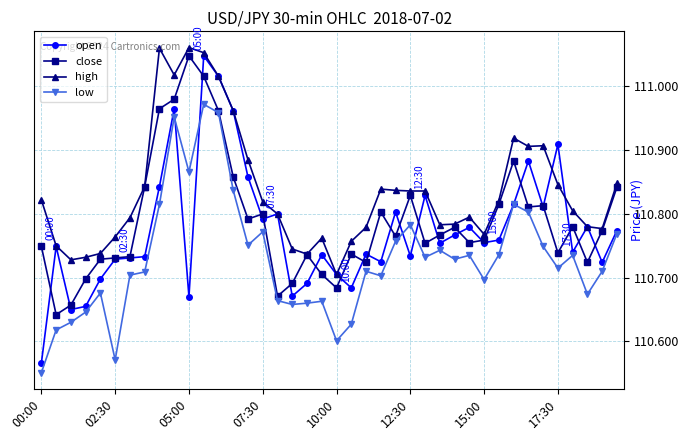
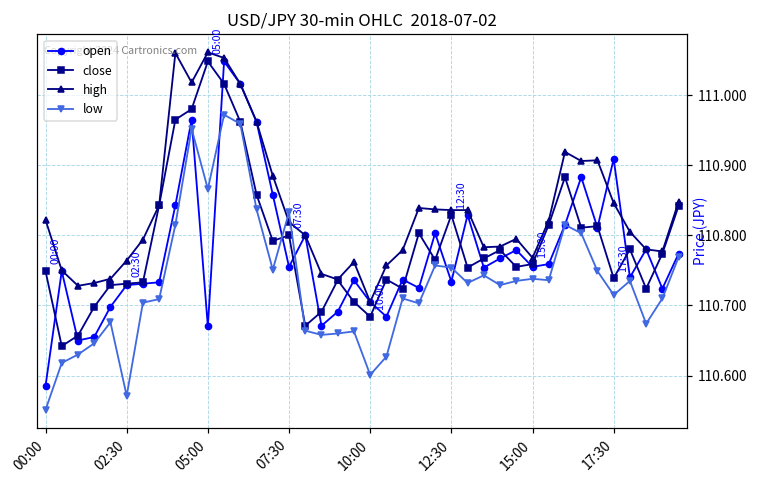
  {
    "open": {
-     "00:00": 110.57,
+     "00:00": 110.59,
      "05:00": 110.67,
-     "07:30": 110.79,
+     "07:30": 110.76,
      "12:30": 110.73,
      "17:30": 110.91
    },
    "low": {
      "00:00": 110.55,
      "02:30": 110.57,
      "05:00": 110.87,
-     "07:30": 110.77,
+     "07:30": 110.83,
      "10:00": 110.60,
-     "12:30": 110.78,
-     "15:00": 110.70,
+     "12:30": 110.75,
+     "15:00": 110.74,
      "17:30": 110.72
    }
  }
